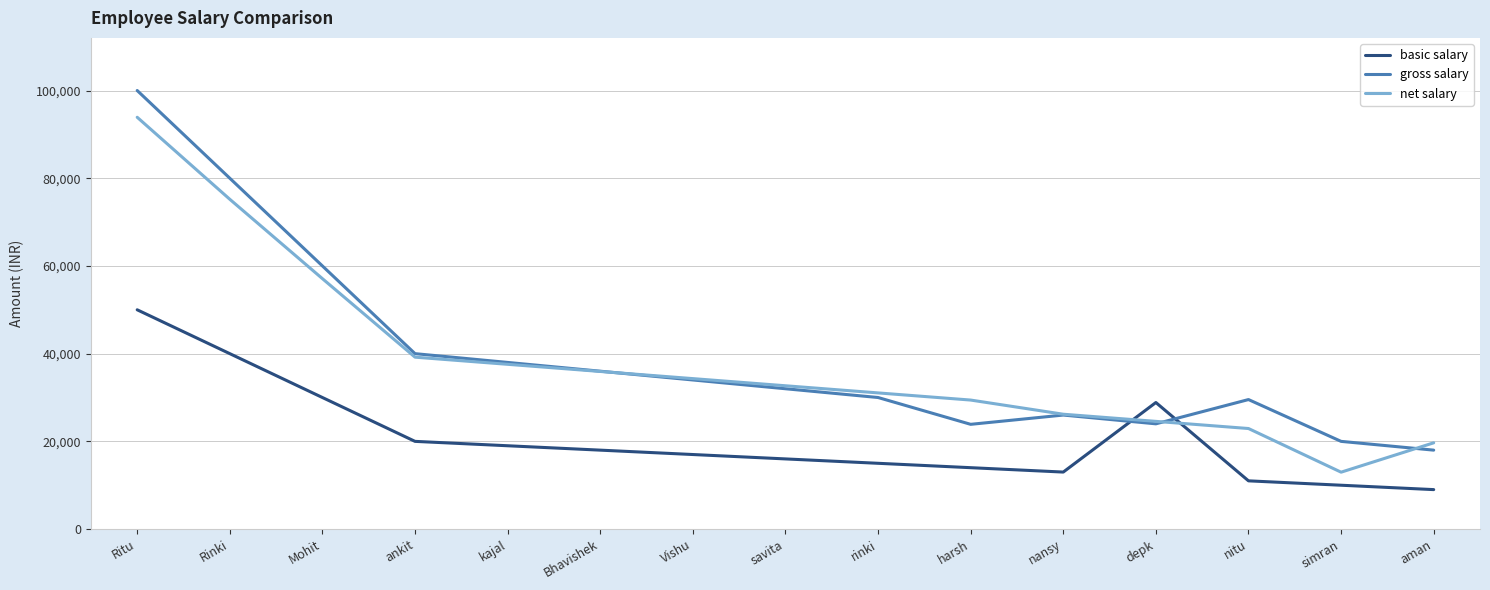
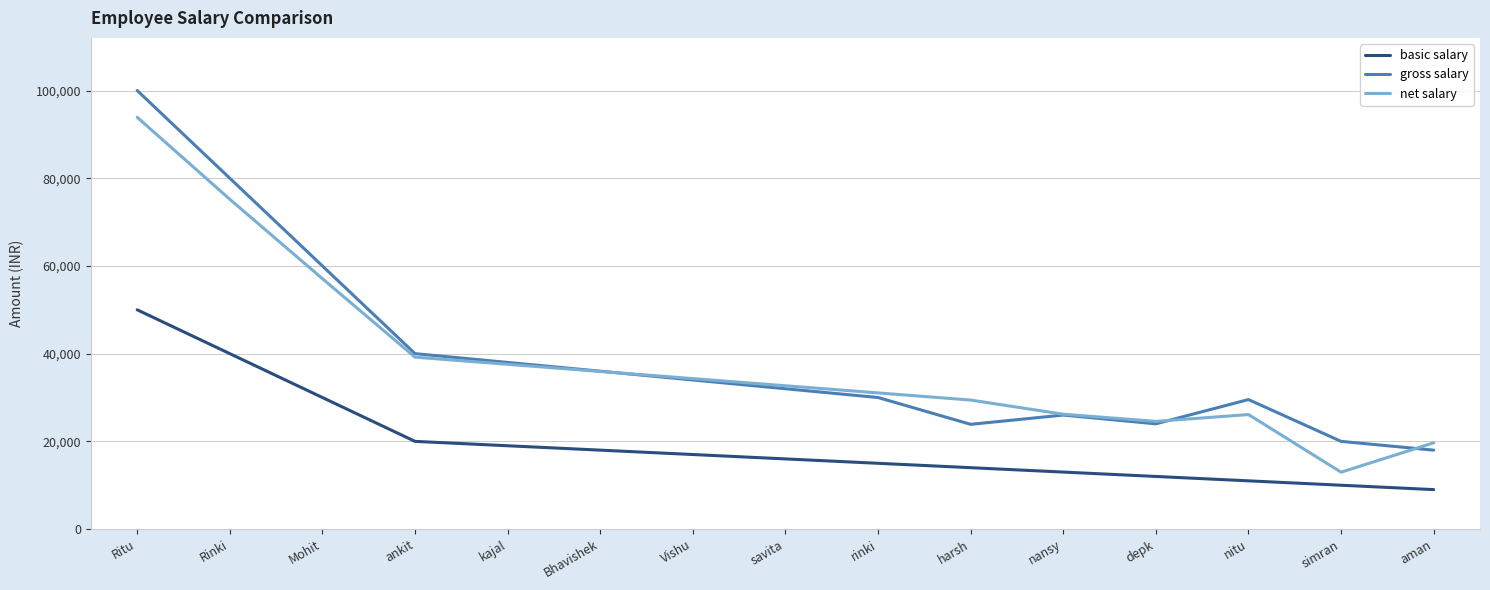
  {
    "basic salary": {
      "Ritu": "50,000",
      "Rinki": "40,000",
      "Mohit": "30,000",
      "ankit": "20,000",
      "kajal": "19,000",
      "Bhavishek": "18,000",
      "Vishu": "17,000",
      "savita": "16,000",
      "rinki": "15,000",
      "harsh": "14,000",
      "nansy": "13,000",
-     "depk": "29,000",
+     "depk": "12,000",
      "nitu": "11,000",
      "simran": "10,000",
      "aman": "9,000"
    },
    "gross salary": {
      "Ritu": "100,000",
      "Rinki": "80,000",
      "Mohit": "60,000",
      "ankit": "40,000",
      "savita": "32,000",
      "rinki": "30,000",
      "harsh": "24,000",
      "nitu": "30,000",
      "simran": "20,000",
      "aman": "18,000"
    },
    "net salary": {
      "Ritu": "94,000",
      "Rinki": "75,000",
      "Mohit": "57,000",
      "ankit": "39,000",
      "savita": "33,000",
      "rinki": "31,000",
      "harsh": "29,000",
-     "nitu": "23,000",
+     "nitu": "26,000",
      "simran": "13,000",
      "aman": "20,000"
    }
  }
